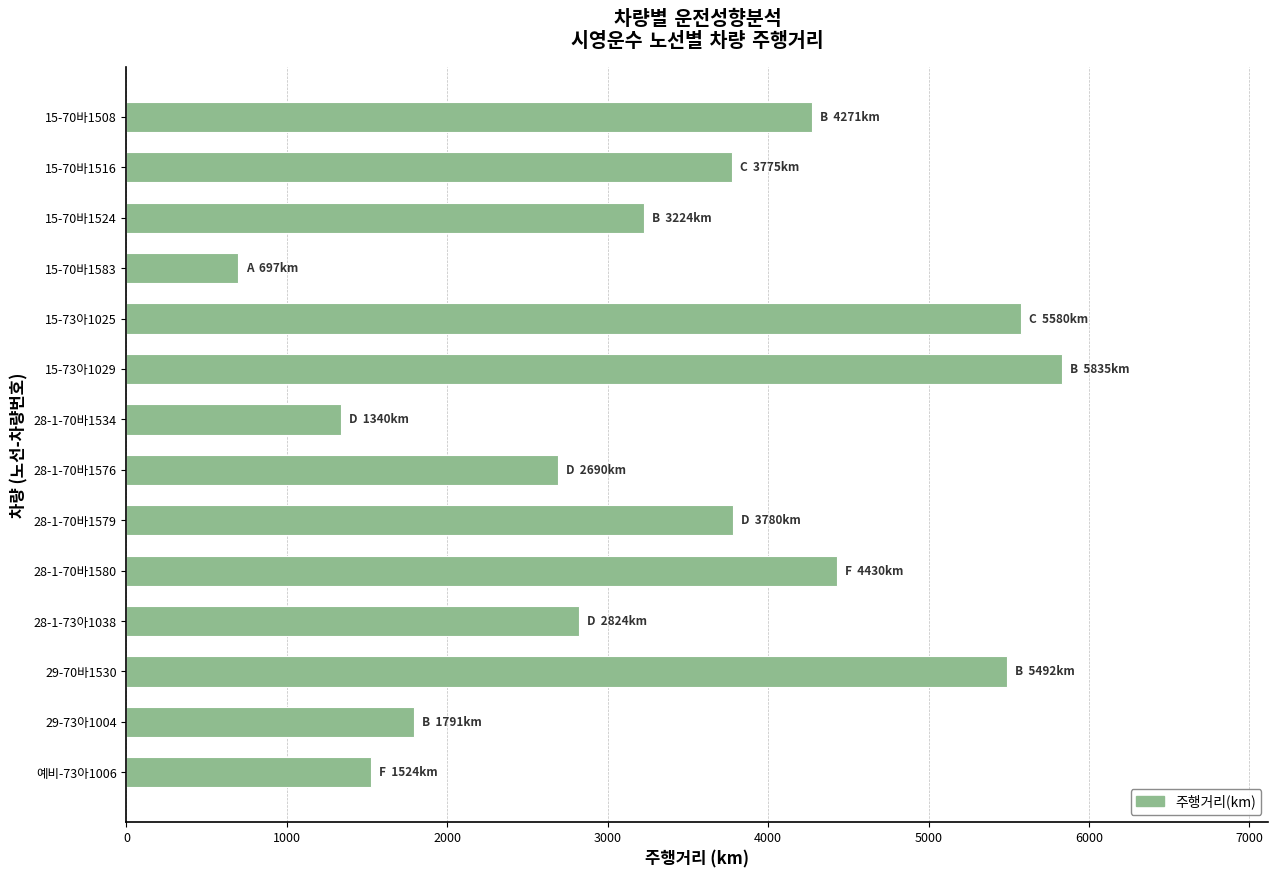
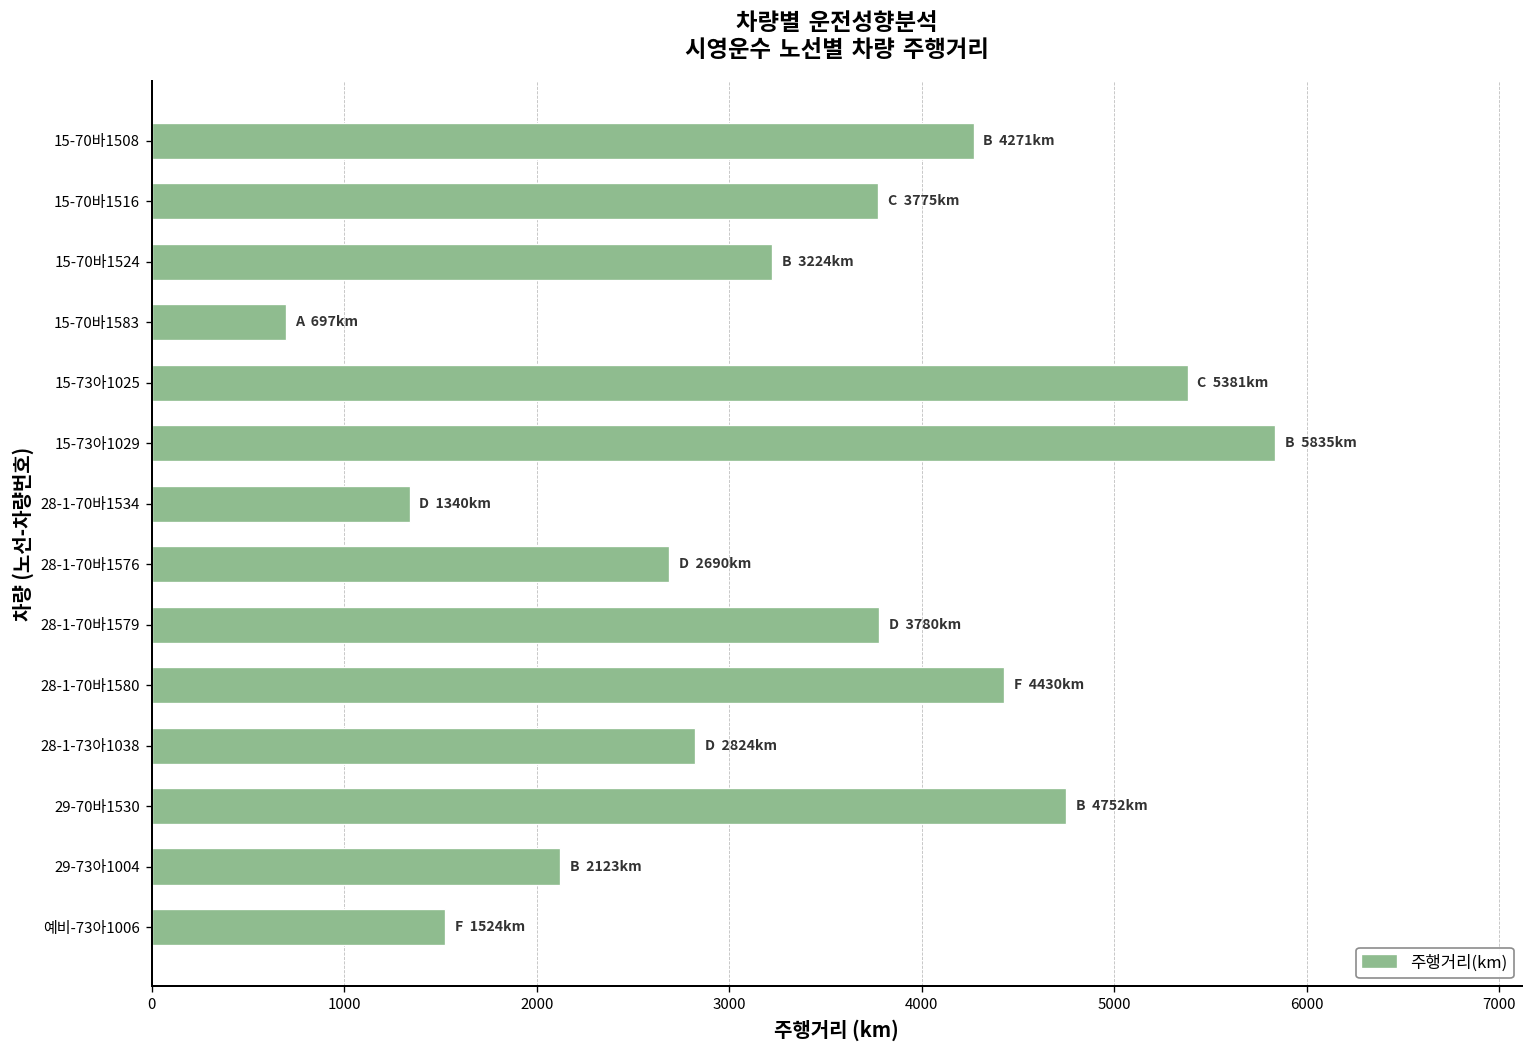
  {
    "15-70바1508": 4271,
    "15-70바1516": 3775,
    "15-70바1524": 3224,
    "15-70바1583": 697,
-   "15-73아1025": 5580,
+   "15-73아1025": 5381,
    "15-73아1029": 5835,
    "28-1-70바1534": 1340,
    "28-1-70바1576": 2690,
    "28-1-70바1579": 3780,
    "28-1-70바1580": 4430,
    "28-1-73아1038": 2824,
-   "29-70바1530": 5492,
-   "29-73아1004": 1791,
+   "29-70바1530": 4752,
+   "29-73아1004": 2123,
    "예비-73아1006": 1524
  }
